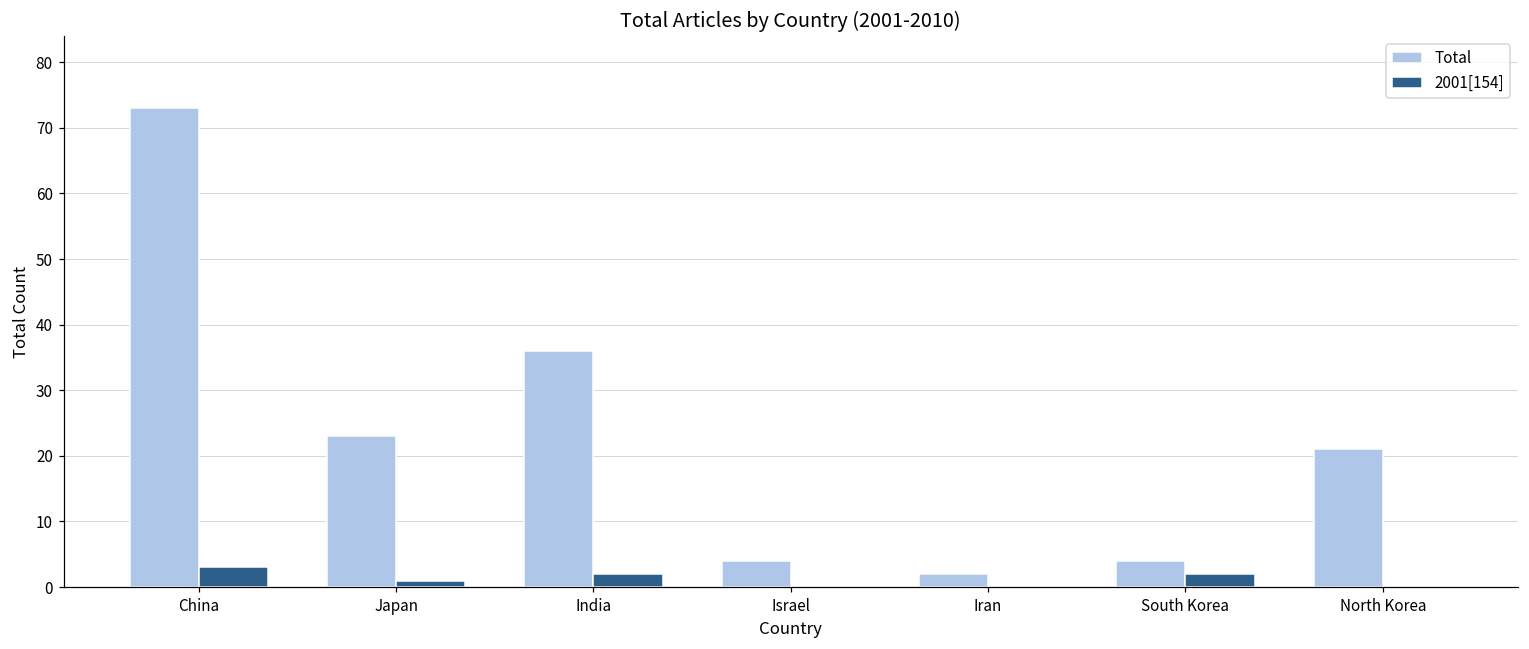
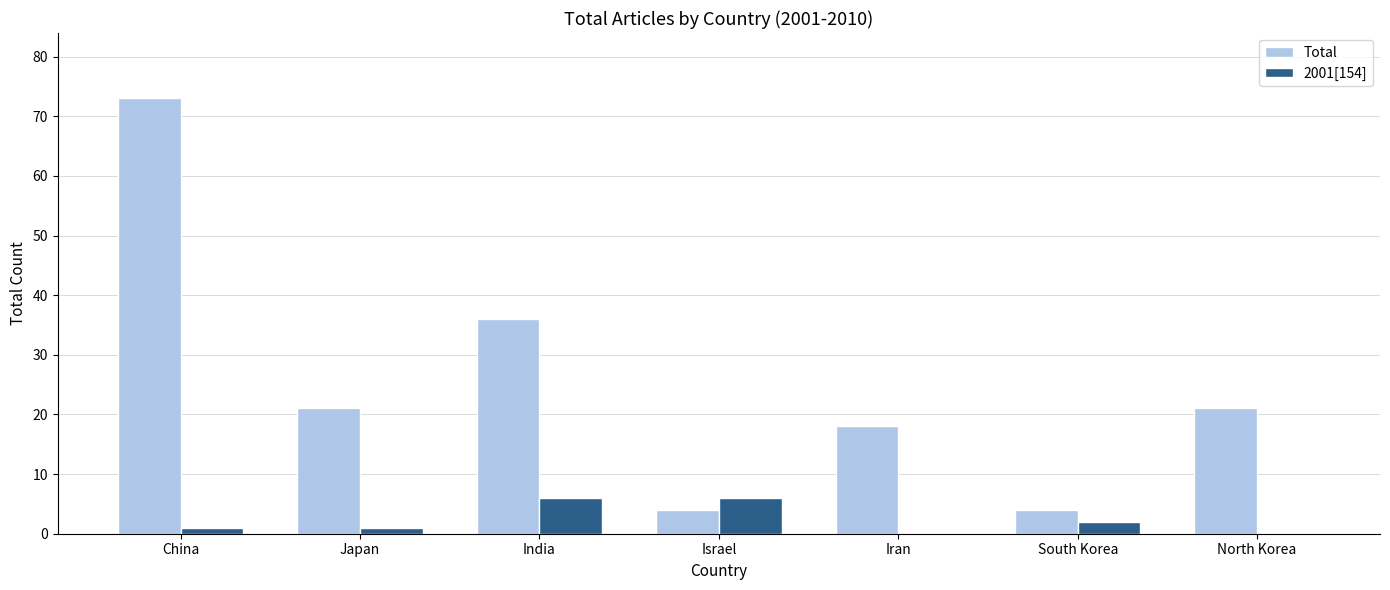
  {
    "Total": {
      "China": 73,
-     "Japan": 23,
+     "Japan": 21,
      "India": 36,
      "Israel": 4,
-     "Iran": 2,
+     "Iran": 18,
      "South Korea": 4,
      "North Korea": 21
    },
    "2001[154]": {
-     "China": 3,
+     "China": 1,
      "Japan": 1,
-     "India": 2,
-     "Israel": 0,
+     "India": 6,
+     "Israel": 6,
      "Iran": 0,
      "South Korea": 2,
      "North Korea": 0
    }
  }
